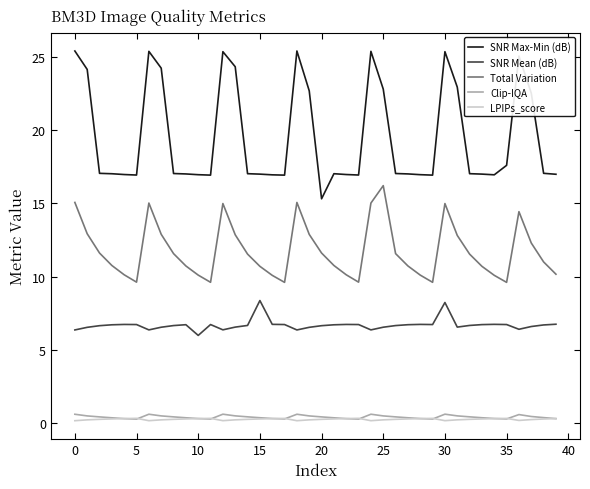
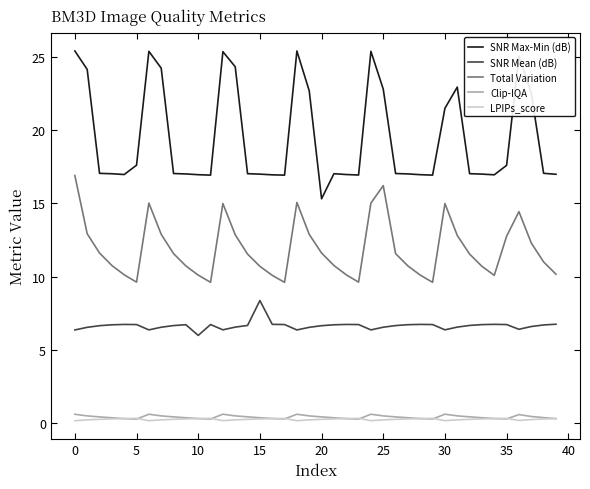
  {
    "SNR Max-Min (dB)": {
      "0": 25.4,
-     "5": 16.9,
+     "5": 17.6,
      "10": 16.9,
      "15": 17.0,
      "20": 15.3,
      "25": 22.8,
-     "30": 25.3,
+     "30": 21.5,
      "35": 17.6
    },
    "SNR Mean (dB)": {
      "0": 6.4,
      "5": 6.7,
      "10": 6.0,
      "15": 8.4,
      "20": 6.7,
      "25": 6.6,
-     "30": 8.2,
+     "30": 6.4,
      "35": 6.7
    },
    "Total Variation": {
-     "0": 15.1,
+     "0": 16.9,
      "5": 9.6,
      "10": 10.1,
      "15": 10.7,
      "20": 11.6,
      "25": 16.2,
      "30": 15.0,
-     "35": 9.6
+     "35": 12.8
    }
  }
